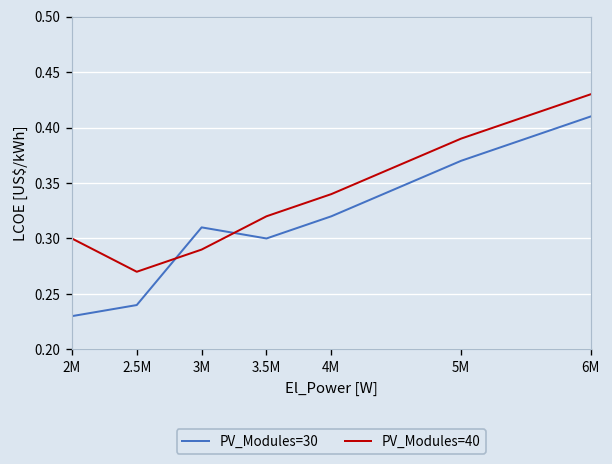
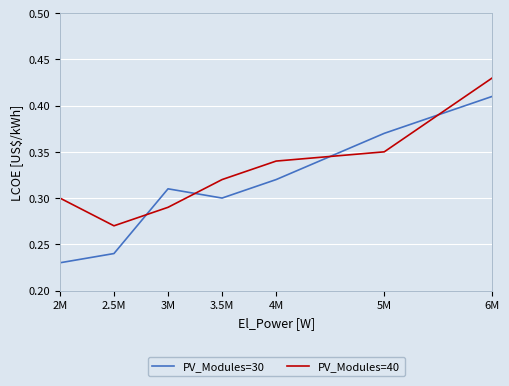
  {
    "PV_Modules=30": {
      "2M": 0.23,
      "2.5M": 0.24,
      "3M": 0.31,
      "3.5M": 0.30,
      "4M": 0.32,
      "5M": 0.37,
      "6M": 0.41
    },
    "PV_Modules=40": {
      "2M": 0.30,
      "2.5M": 0.27,
      "3M": 0.29,
      "3.5M": 0.32,
      "4M": 0.34,
-     "5M": 0.39,
+     "5M": 0.35,
      "6M": 0.43
    }
  }
